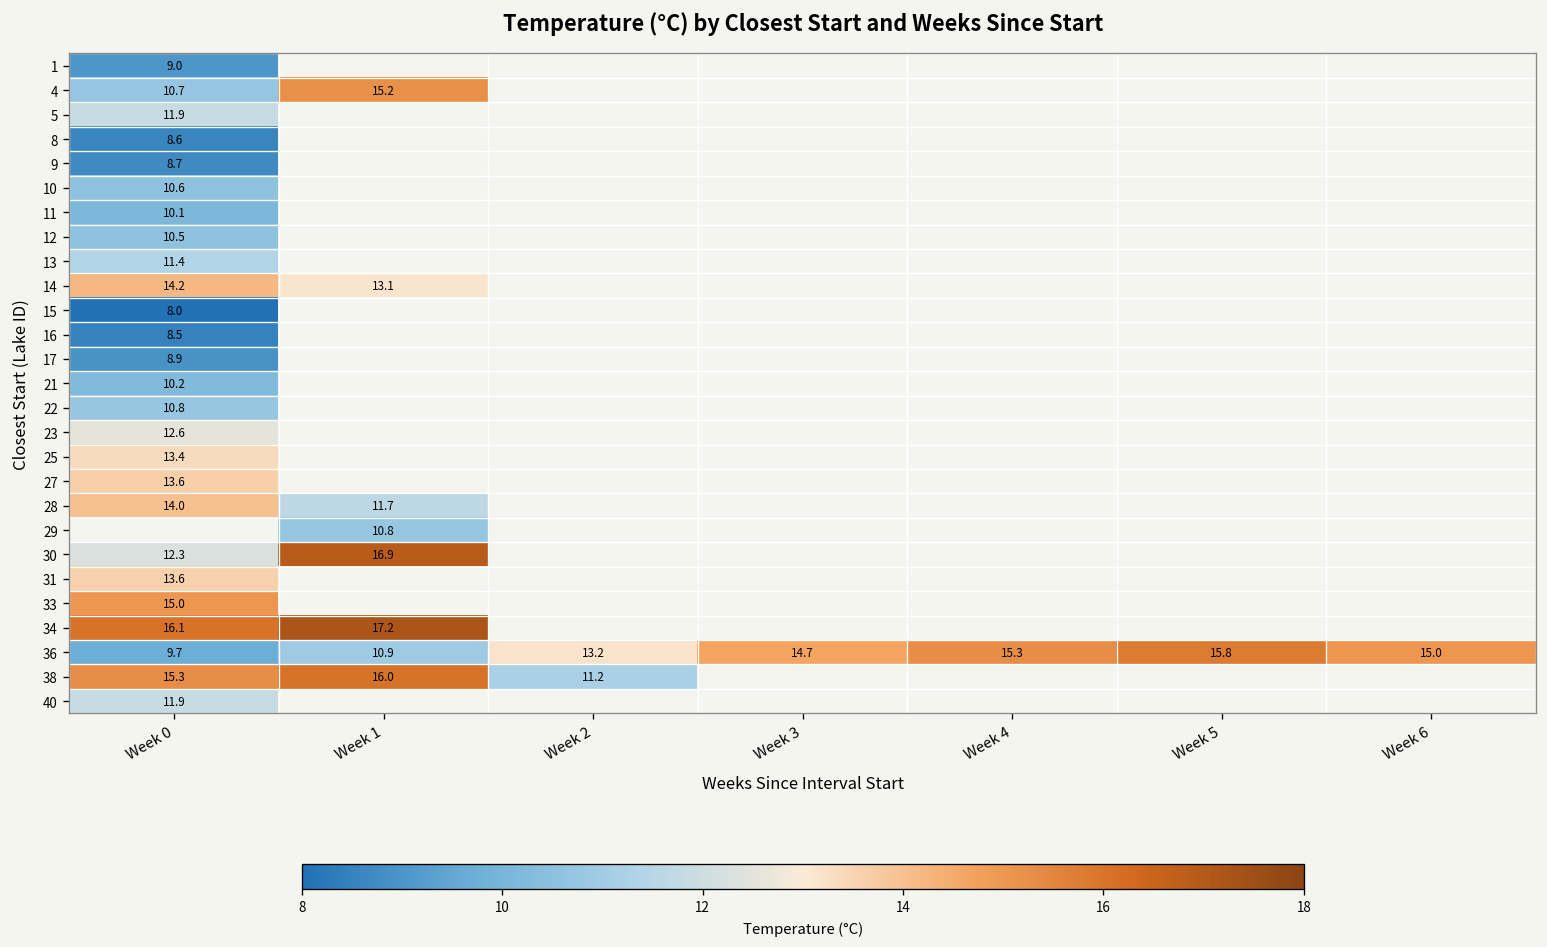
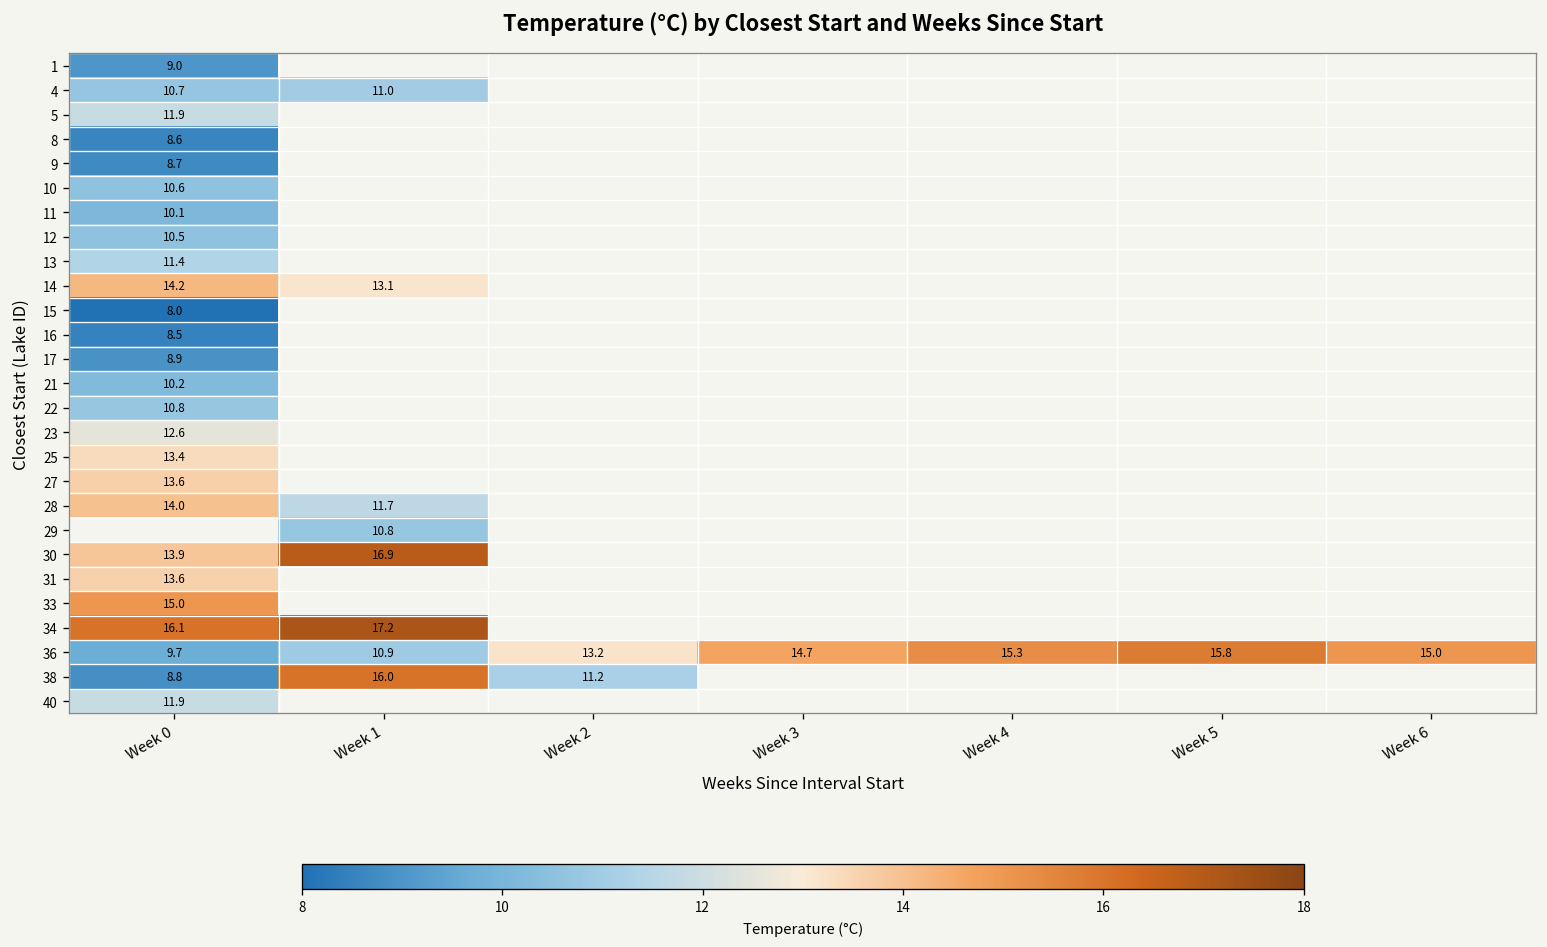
  {
    "1": {
      "Week 0": 9.0
    },
    "4": {
      "Week 0": 10.7,
-     "Week 1": 15.2
+     "Week 1": 11.0
    },
    "5": {
      "Week 0": 11.9
    },
    "8": {
      "Week 0": 8.6
    },
    "9": {
      "Week 0": 8.7
    },
    "10": {
      "Week 0": 10.6
    },
    "11": {
      "Week 0": 10.1
    },
    "12": {
      "Week 0": 10.5
    },
    "13": {
      "Week 0": 11.4
    },
    "14": {
      "Week 0": 14.2,
      "Week 1": 13.1
    },
    "15": {
      "Week 0": 8.0
    },
    "16": {
      "Week 0": 8.5
    },
    "17": {
      "Week 0": 8.9
    },
    "21": {
      "Week 0": 10.2
    },
    "22": {
      "Week 0": 10.8
    },
    "23": {
      "Week 0": 12.6
    },
    "25": {
      "Week 0": 13.4
    },
    "27": {
      "Week 0": 13.6
    },
    "28": {
      "Week 0": 14.0,
      "Week 1": 11.7
    },
    "29": {
      "Week 1": 10.8
    },
    "30": {
-     "Week 0": 12.3,
+     "Week 0": 13.9,
      "Week 1": 16.9
    },
    "31": {
      "Week 0": 13.6
    },
    "33": {
      "Week 0": 15.0
    },
    "34": {
      "Week 0": 16.1,
      "Week 1": 17.2
    },
    "36": {
      "Week 0": 9.7,
      "Week 1": 10.9,
      "Week 2": 13.2,
      "Week 3": 14.7,
      "Week 4": 15.3,
      "Week 5": 15.8,
      "Week 6": 15.0
    },
    "38": {
-     "Week 0": 15.3,
+     "Week 0": 8.8,
      "Week 1": 16.0,
      "Week 2": 11.2
    },
    "40": {
      "Week 0": 11.9
    }
  }
